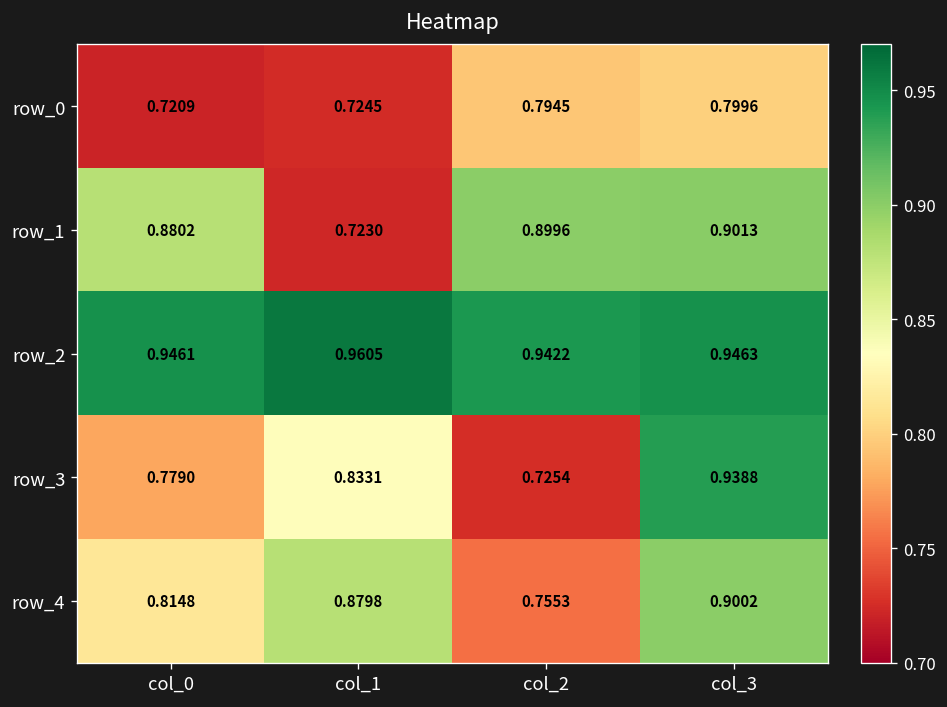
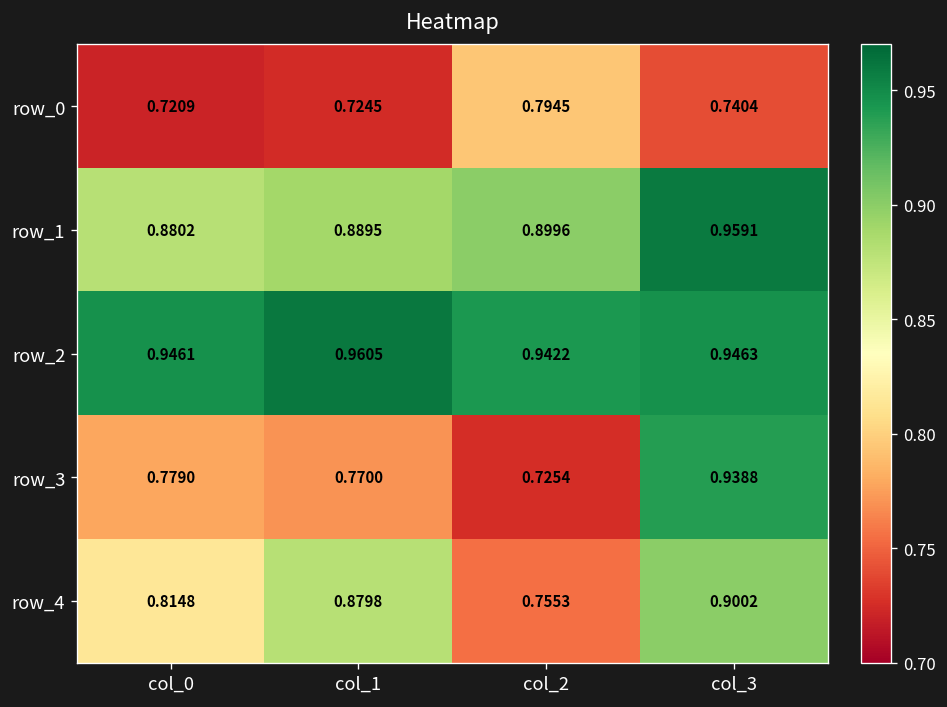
  {
    "row_0": {
      "col_0": 0.7209,
      "col_1": 0.7245,
      "col_2": 0.7945,
-     "col_3": 0.7996
+     "col_3": 0.7404
    },
    "row_1": {
      "col_0": 0.8802,
-     "col_1": 0.7230,
+     "col_1": 0.8895,
      "col_2": 0.8996,
-     "col_3": 0.9013
+     "col_3": 0.9591
    },
    "row_2": {
      "col_0": 0.9461,
      "col_1": 0.9605,
      "col_2": 0.9422,
      "col_3": 0.9463
    },
    "row_3": {
      "col_0": 0.7790,
-     "col_1": 0.8331,
+     "col_1": 0.7700,
      "col_2": 0.7254,
      "col_3": 0.9388
    },
    "row_4": {
      "col_0": 0.8148,
      "col_1": 0.8798,
      "col_2": 0.7553,
      "col_3": 0.9002
    }
  }
